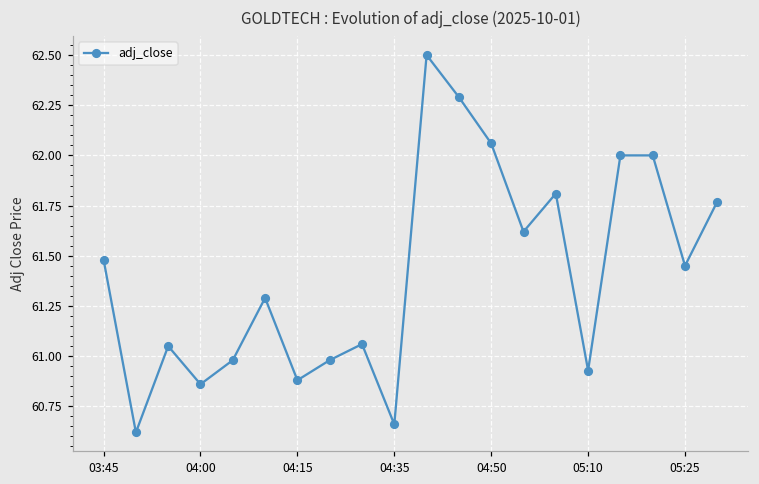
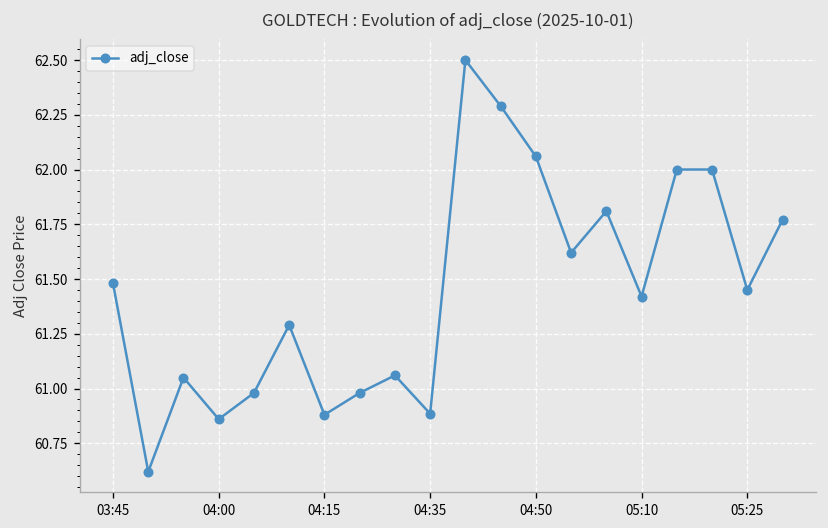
  {
    "03:45": 61.48,
    "04:00": 60.86,
    "04:15": 60.88,
-   "04:35": 60.66,
+   "04:35": 60.88,
    "04:50": 62.06,
-   "05:10": 60.93,
+   "05:10": 61.42,
    "05:25": 61.45
  }
